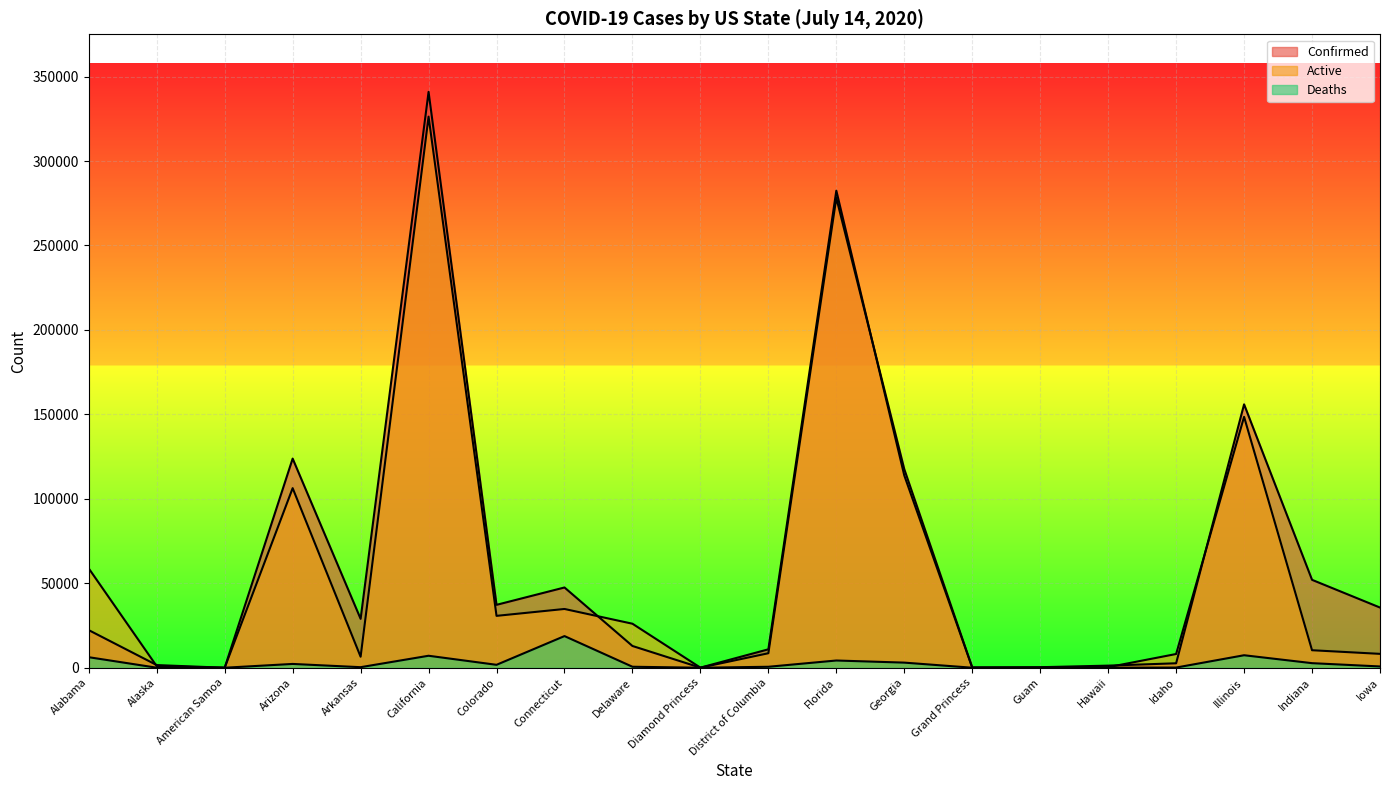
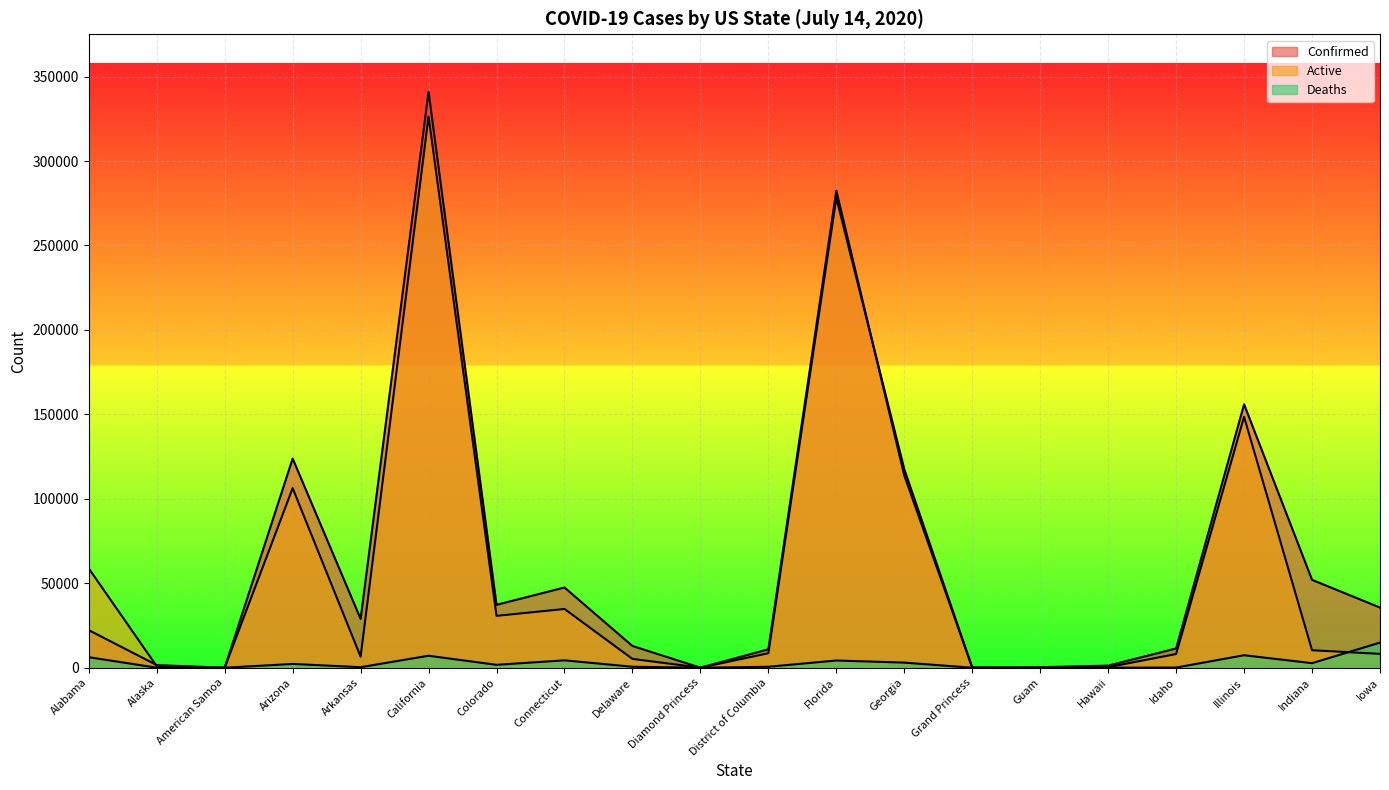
  {
    "Confirmed": {
      "Alabama": 22000,
      "Arizona": 124000,
      "Arkansas": 29000,
      "California": 341000,
      "Colorado": 37000,
      "Connecticut": 48000,
      "Delaware": 13000,
      "District of Columbia": 11000,
      "Florida": 282000,
      "Georgia": 114000,
-     "Idaho": 3000,
+     "Idaho": 11000,
      "Illinois": 156000,
      "Indiana": 52000,
      "Iowa": 36000
    },
    "Active": {
      "Alabama": 59000,
      "Arizona": 106000,
      "Arkansas": 7000,
      "California": 326000,
      "Colorado": 31000,
      "Connecticut": 35000,
-     "Delaware": 26000,
+     "Delaware": 5000,
      "District of Columbia": 9000,
      "Florida": 278000,
      "Georgia": 118000,
      "Idaho": 8000,
      "Illinois": 149000,
      "Indiana": 10000,
      "Iowa": 8000
    },
    "Deaths": {
      "Alabama": 6000,
      "Arizona": 2000,
      "Arkansas": 0,
      "California": 7000,
      "Colorado": 2000,
-     "Connecticut": 19000,
+     "Connecticut": 4000,
      "Delaware": 1000,
      "District of Columbia": 1000,
      "Florida": 4000,
      "Georgia": 3000,
      "Idaho": 0,
      "Illinois": 7000,
      "Indiana": 3000,
-     "Iowa": 1000
+     "Iowa": 15000
    }
  }
